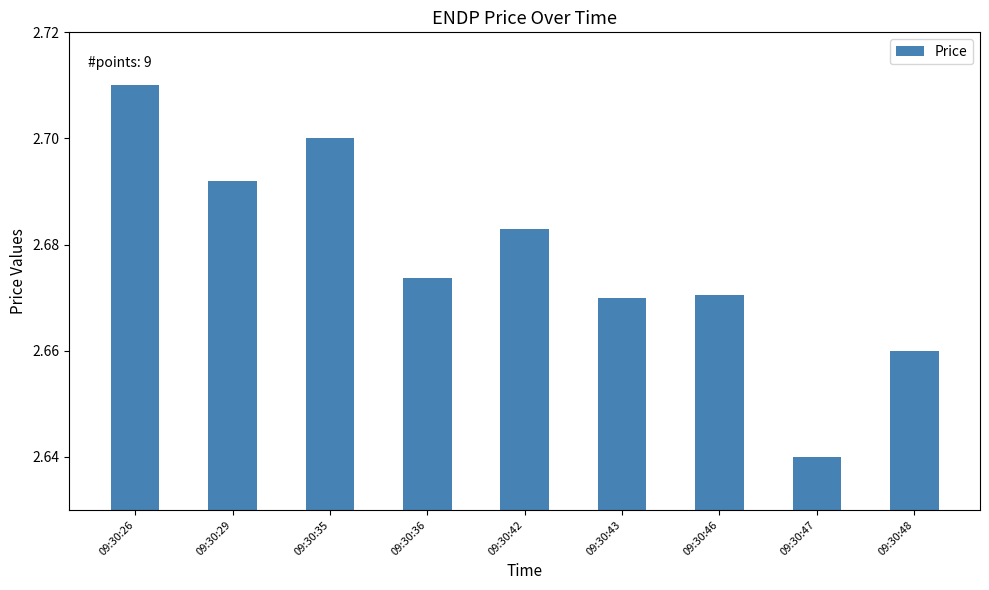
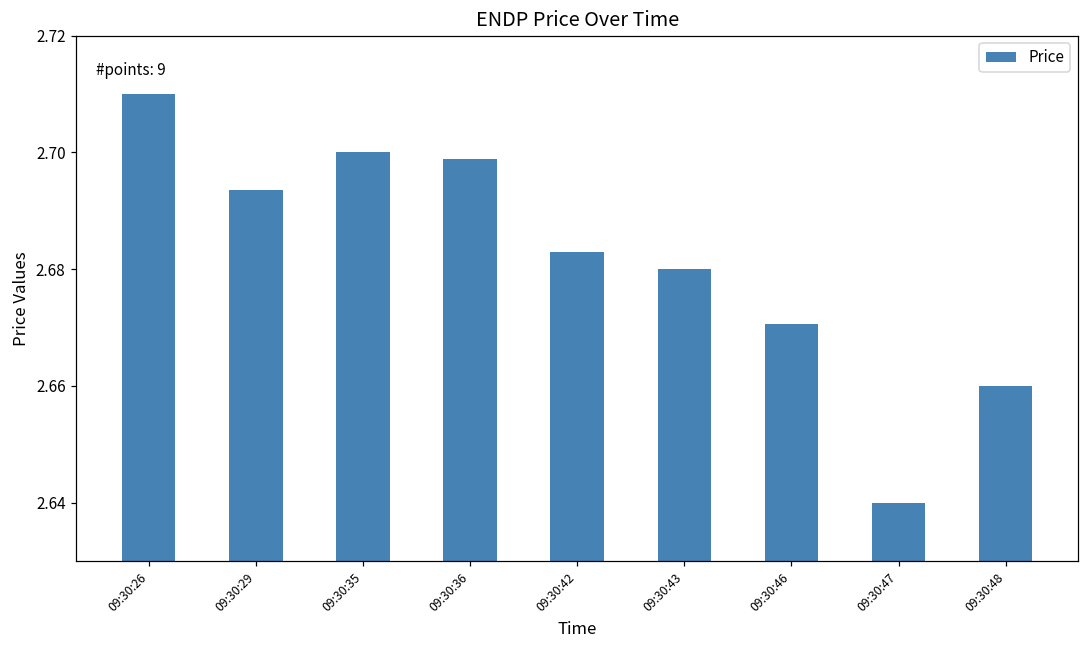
  {
-   "09:30:29": 2.692,
+   "09:30:29": 2.694,
    "09:30:35": 2.700,
-   "09:30:36": 2.674,
+   "09:30:36": 2.699,
    "09:30:42": 2.683,
-   "09:30:43": 2.67,
+   "09:30:43": 2.68,
    "09:30:46": 2.671,
    "09:30:47": 2.640,
    "09:30:48": 2.660
  }
